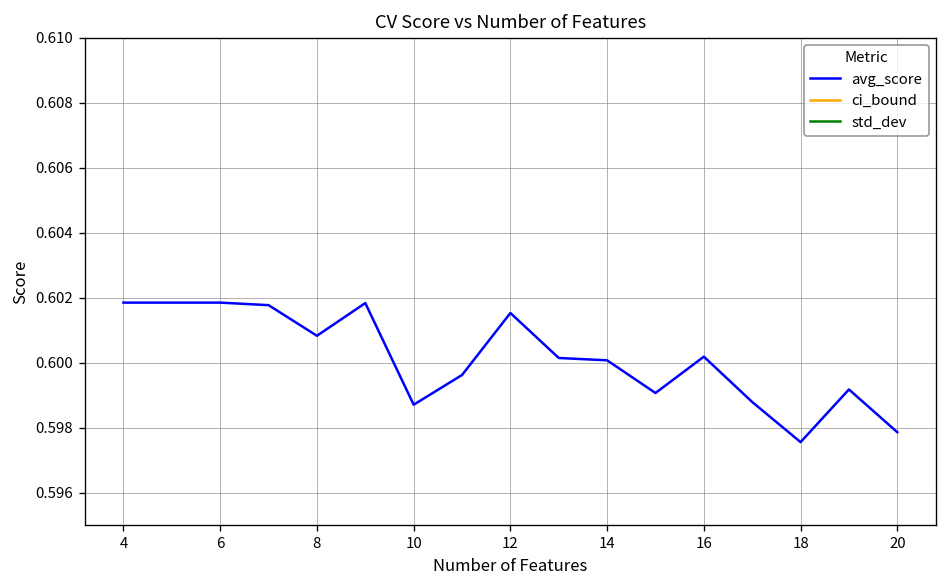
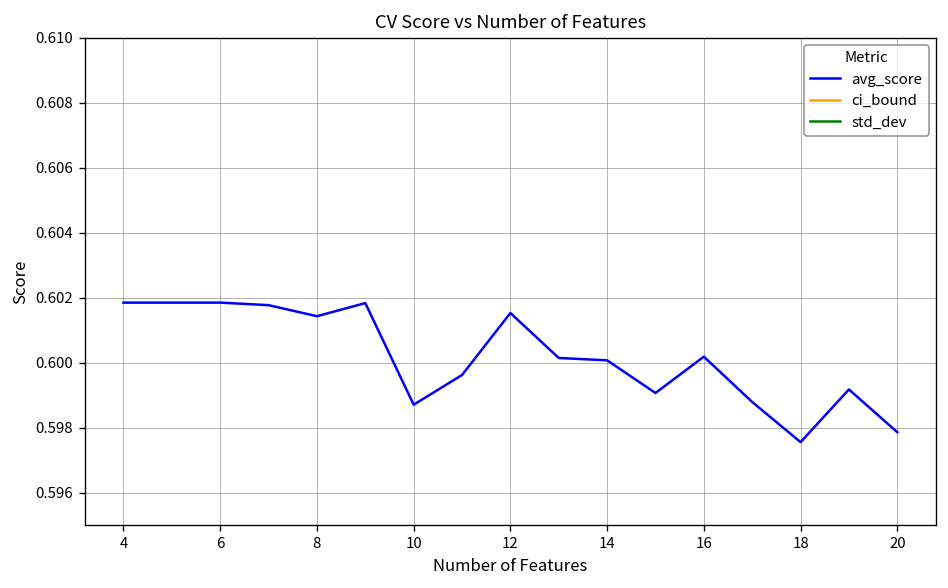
  {
    "avg_score": {
      "4": 0.6018,
      "6": 0.6018,
-     "8": 0.6008,
+     "8": 0.6014,
      "10": 0.5987,
      "12": 0.6015,
      "14": 0.6001,
      "16": 0.6002,
      "18": 0.5976,
      "20": 0.5979
    }
  }
